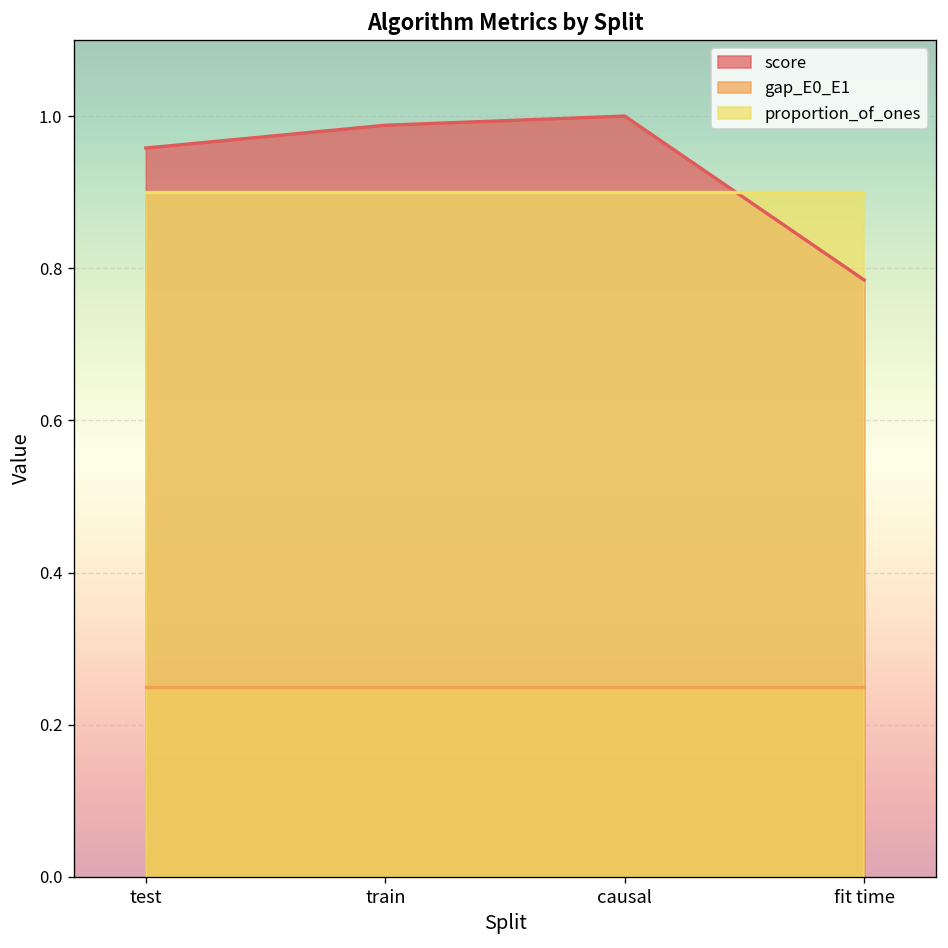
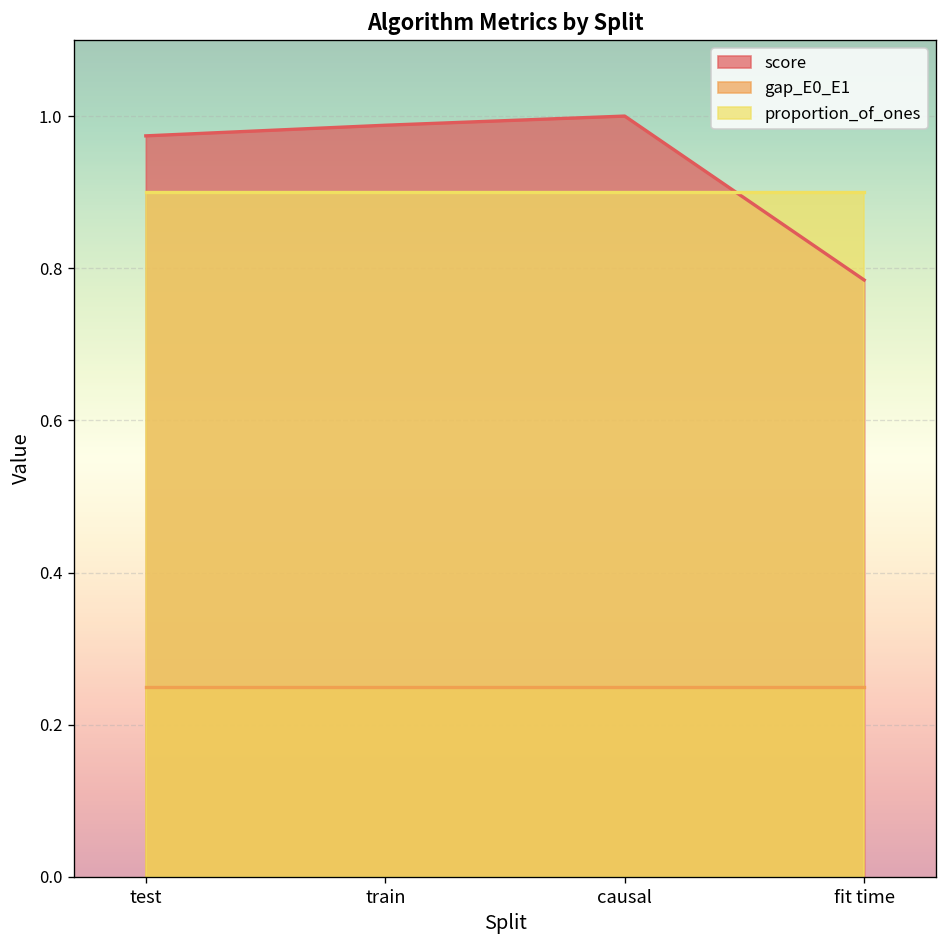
  {
    "score": {
-     "test": 0.96,
+     "test": 0.97,
      "train": 0.99,
      "causal": 1.00,
      "fit time": 0.78
    },
    "gap_E0_E1": {
      "test": 0.25,
      "train": 0.25,
      "causal": 0.25,
      "fit time": 0.25
    },
    "proportion_of_ones": {
      "test": 0.90,
      "train": 0.90,
      "causal": 0.90,
      "fit time": 0.90
    }
  }
